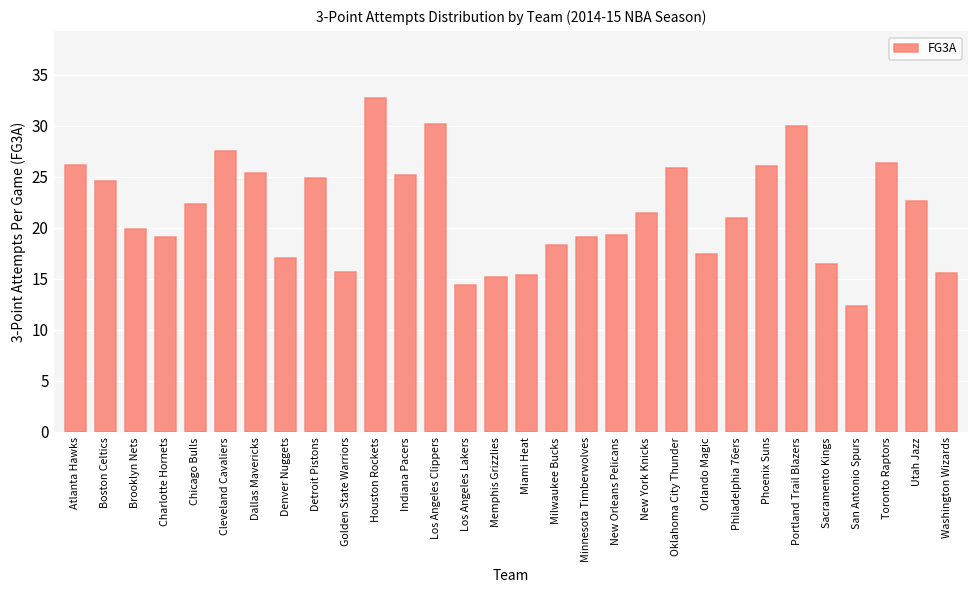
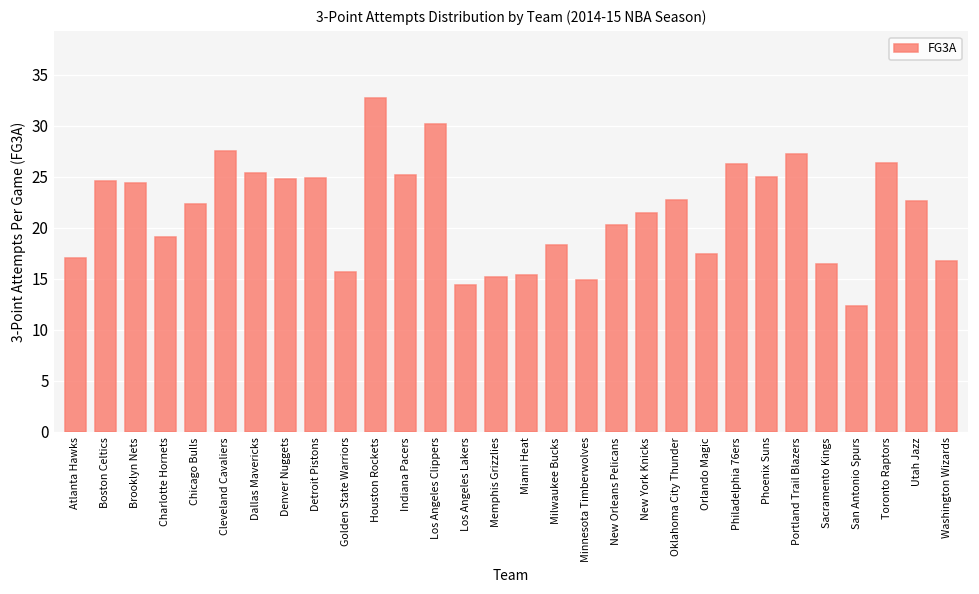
  {
-   "Atlanta Hawks": 26,
+   "Atlanta Hawks": 17,
    "Boston Celtics": 25,
-   "Brooklyn Nets": 20,
+   "Brooklyn Nets": 24,
    "Charlotte Hornets": 19,
    "Chicago Bulls": 22,
    "Cleveland Cavaliers": 28,
    "Dallas Mavericks": 25,
-   "Denver Nuggets": 17,
+   "Denver Nuggets": 25,
    "Detroit Pistons": 25,
    "Golden State Warriors": 16,
    "Houston Rockets": 33,
    "Indiana Pacers": 25,
    "Los Angeles Clippers": 30,
    "Los Angeles Lakers": 14,
    "Memphis Grizzlies": 15,
    "Miami Heat": 15,
    "Milwaukee Bucks": 18,
-   "Minnesota Timberwolves": 19,
-   "New Orleans Pelicans": 19,
+   "Minnesota Timberwolves": 15,
+   "New Orleans Pelicans": 20,
    "New York Knicks": 22,
-   "Oklahoma City Thunder": 26,
+   "Oklahoma City Thunder": 23,
    "Orlando Magic": 17,
-   "Philadelphia 76ers": 21,
-   "Phoenix Suns": 26,
-   "Portland Trail Blazers": 30,
+   "Philadelphia 76ers": 26,
+   "Phoenix Suns": 25,
+   "Portland Trail Blazers": 27,
    "Sacramento Kings": 17,
    "San Antonio Spurs": 12,
    "Toronto Raptors": 26,
    "Utah Jazz": 23,
-   "Washington Wizards": 16
+   "Washington Wizards": 17
  }
